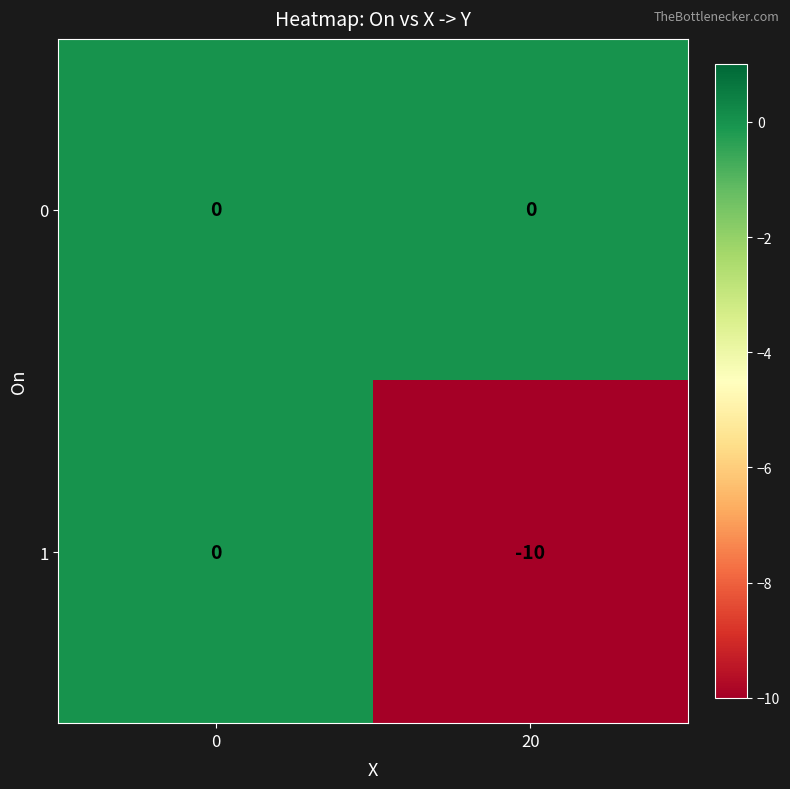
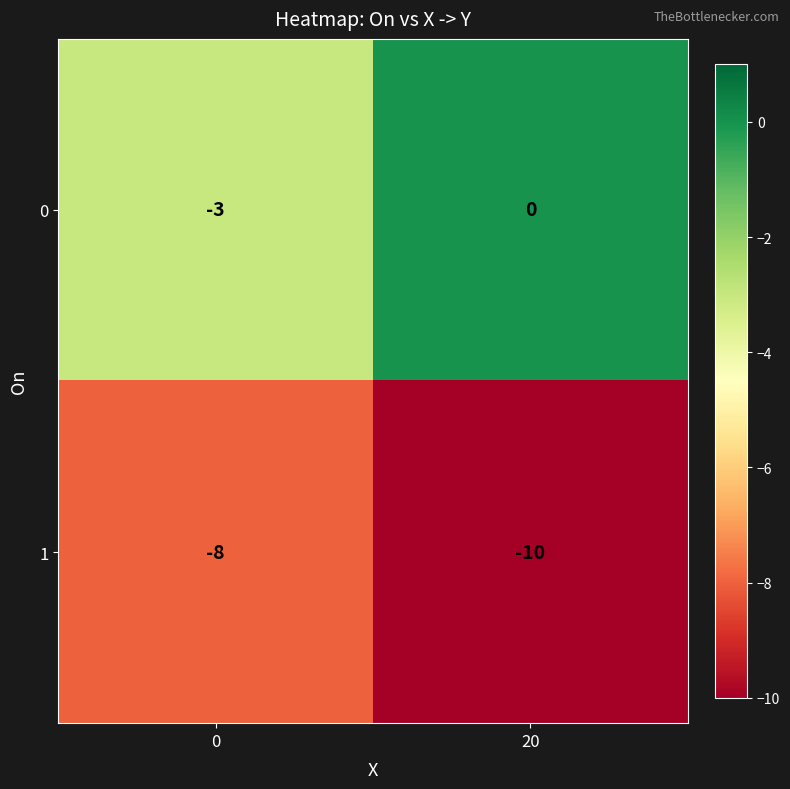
  {
    "0": {
-     "0": 0,
+     "0": -3,
      "20": 0
    },
    "1": {
-     "0": 0,
+     "0": -8,
      "20": -10
    }
  }
